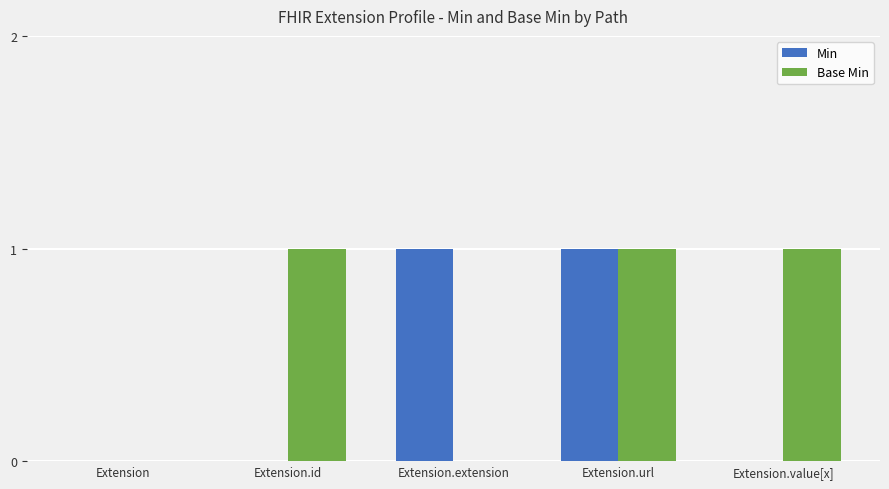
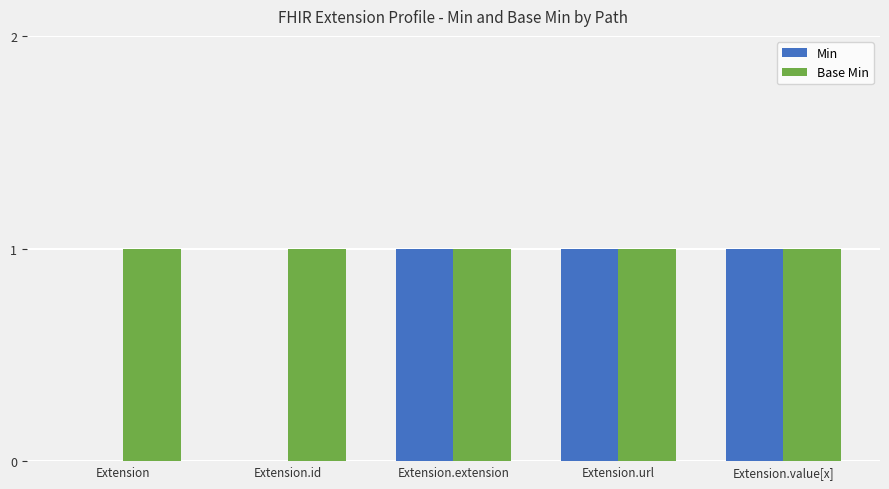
  {
    "Min": {
      "Extension": 0,
      "Extension.id": 0,
      "Extension.extension": 1,
      "Extension.url": 1,
-     "Extension.value[x]": 0
+     "Extension.value[x]": 1
    },
    "Base Min": {
-     "Extension": 0,
+     "Extension": 1,
      "Extension.id": 1,
-     "Extension.extension": 0,
+     "Extension.extension": 1,
      "Extension.url": 1,
      "Extension.value[x]": 1
    }
  }
